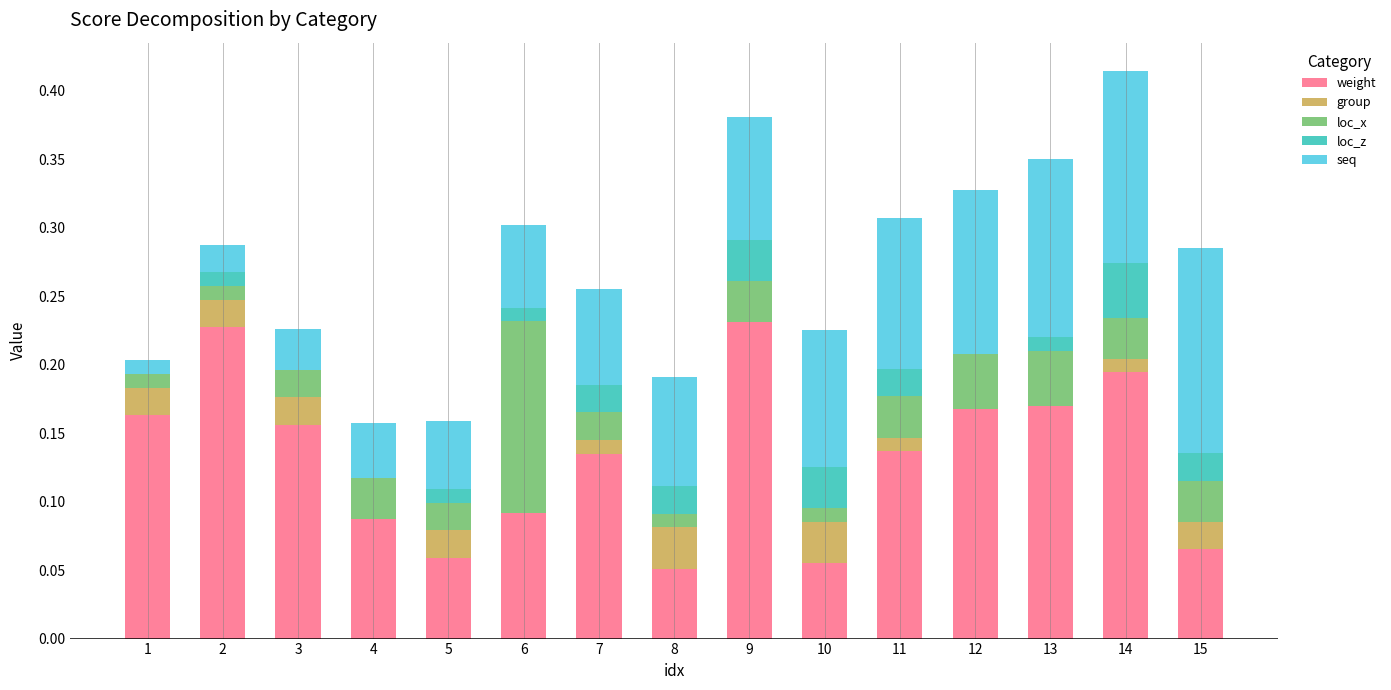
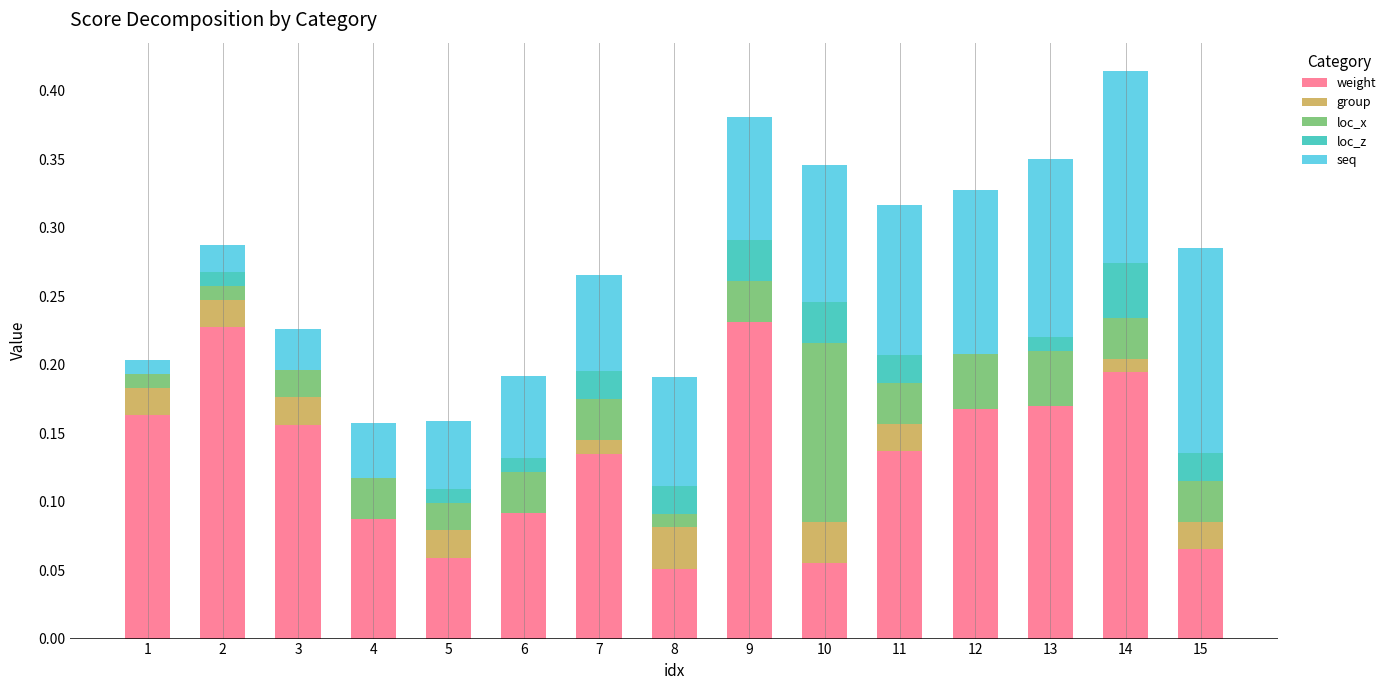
  {
    "group": {
      "1": 0.020,
      "2": 0.020,
      "3": 0.020,
      "4": 0.000,
      "5": 0.020,
      "6": 0.000,
      "7": 0.010,
      "8": 0.030,
      "9": 0.000,
      "10": 0.030,
-     "11": 0.010,
+     "11": 0.020,
      "12": 0.000,
      "13": 0.000,
      "14": 0.010,
      "15": 0.020
    },
    "loc_x": {
      "1": 0.010,
      "2": 0.010,
      "3": 0.020,
      "4": 0.030,
      "5": 0.020,
-     "6": 0.140,
-     "7": 0.020,
+     "6": 0.030,
+     "7": 0.030,
      "8": 0.010,
      "9": 0.030,
-     "10": 0.010,
+     "10": 0.130,
      "11": 0.030,
      "12": 0.040,
      "13": 0.040,
      "14": 0.030,
      "15": 0.030
    }
  }
